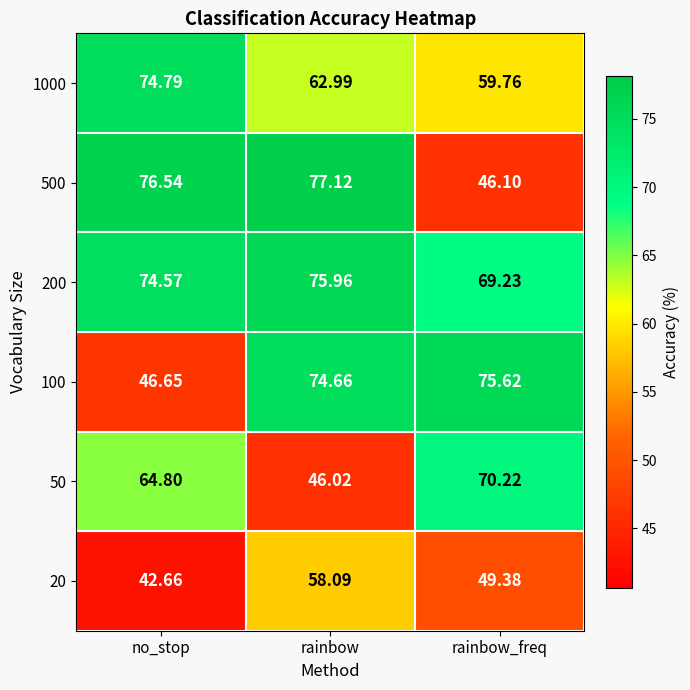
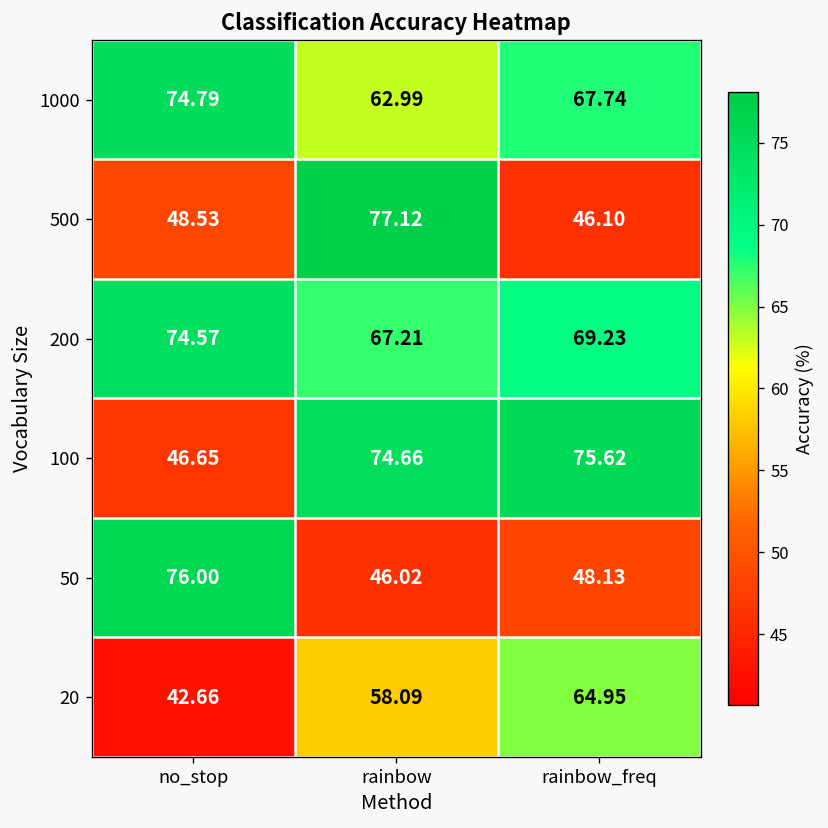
  {
    "1000": {
      "no_stop": 74.79,
      "rainbow": 62.99,
-     "rainbow_freq": 59.76
+     "rainbow_freq": 67.74
    },
    "500": {
-     "no_stop": 76.54,
+     "no_stop": 48.53,
      "rainbow": 77.12,
      "rainbow_freq": 46.10
    },
    "200": {
      "no_stop": 74.57,
-     "rainbow": 75.96,
+     "rainbow": 67.21,
      "rainbow_freq": 69.23
    },
    "100": {
      "no_stop": 46.65,
      "rainbow": 74.66,
      "rainbow_freq": 75.62
    },
    "50": {
-     "no_stop": 64.80,
+     "no_stop": 76.00,
      "rainbow": 46.02,
-     "rainbow_freq": 70.22
+     "rainbow_freq": 48.13
    },
    "20": {
      "no_stop": 42.66,
      "rainbow": 58.09,
-     "rainbow_freq": 49.38
+     "rainbow_freq": 64.95
    }
  }
